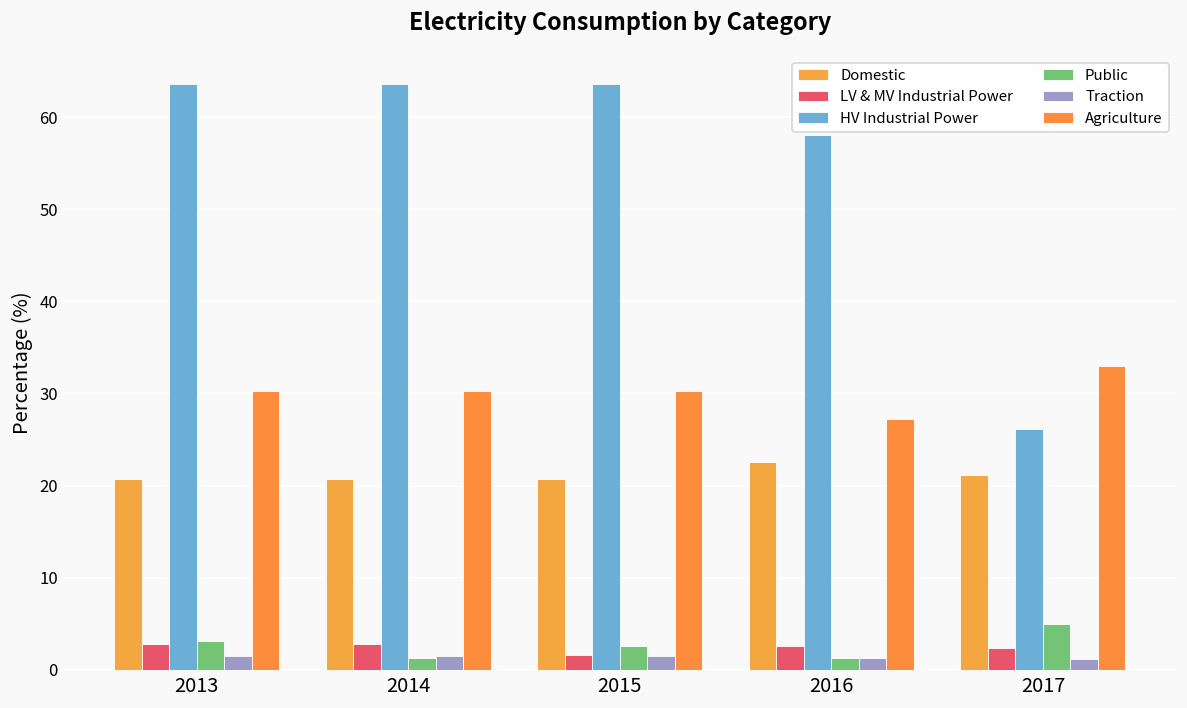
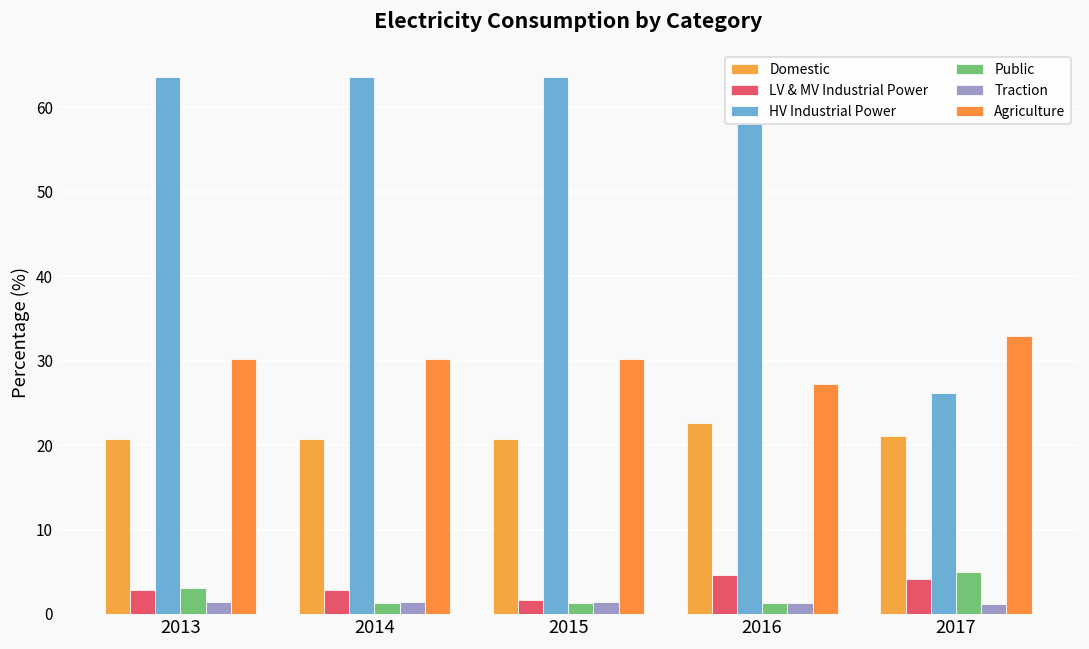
  {
    "LV & MV Industrial Power": {
      "2013": 3,
      "2014": 3,
      "2015": 2,
-     "2016": 3,
-     "2017": 2
+     "2016": 5,
+     "2017": 4
    },
    "Public": {
      "2013": 3,
      "2014": 1,
-     "2015": 3,
+     "2015": 1,
      "2016": 1,
      "2017": 5
    }
  }
